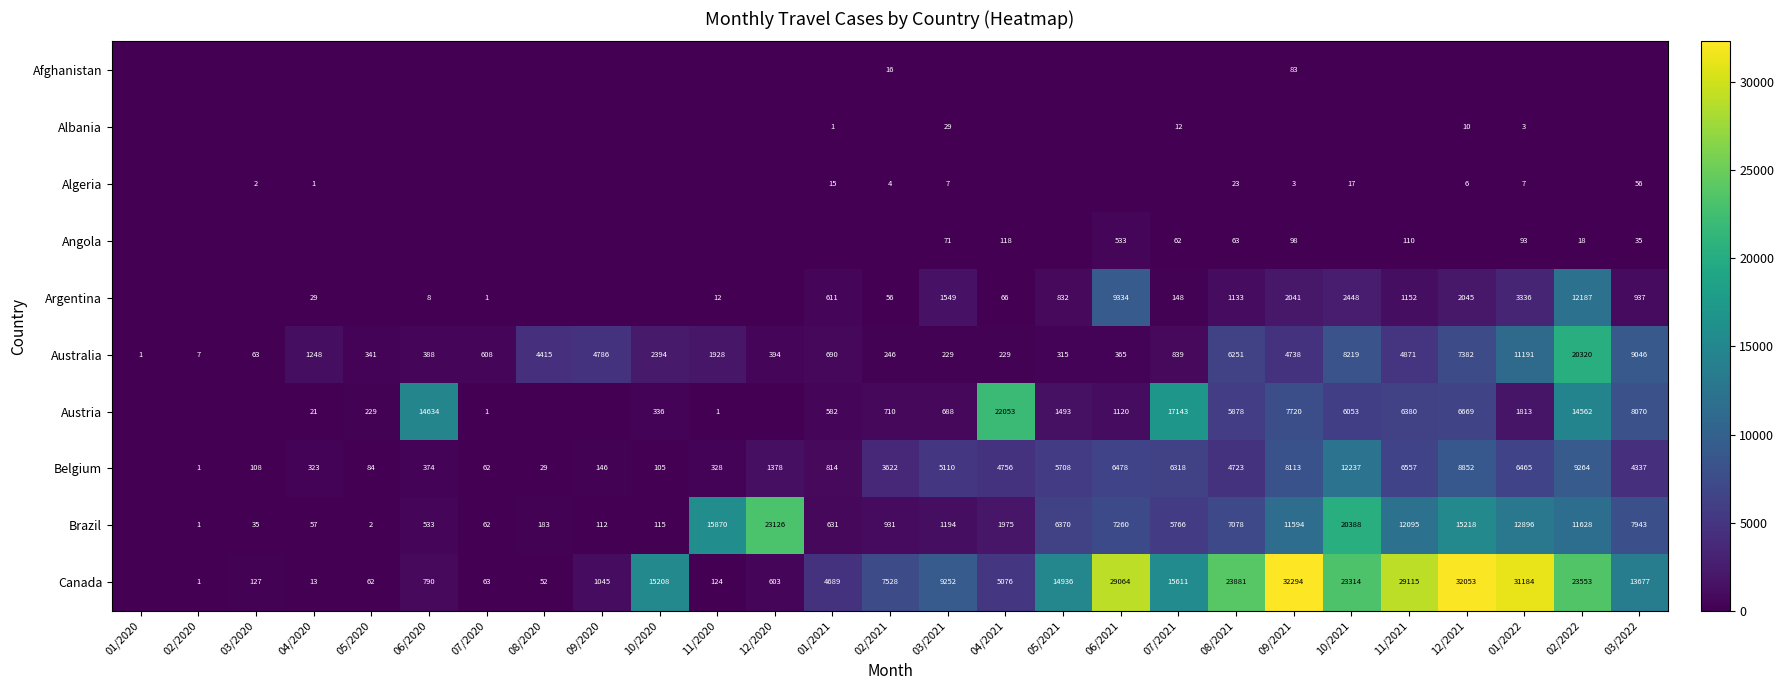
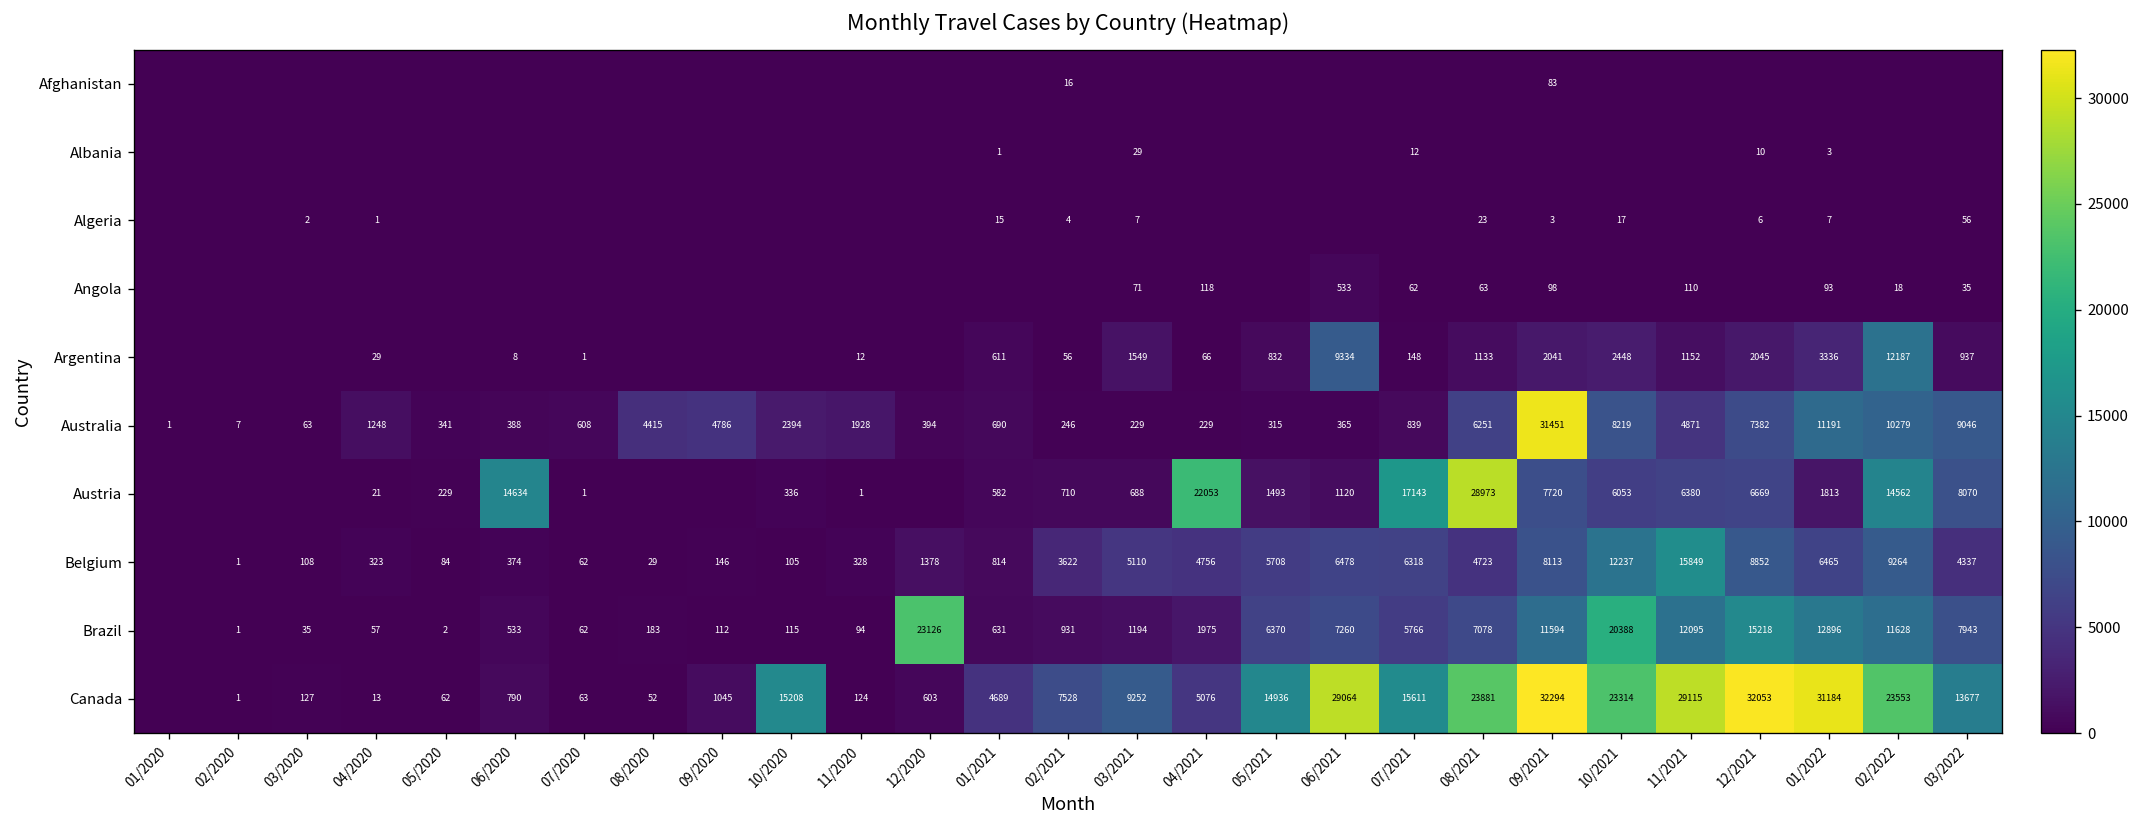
  {
    "Afghanistan": {
      "02/2021": 16,
      "09/2021": 83
    },
    "Albania": {
      "01/2021": 1,
      "03/2021": 29,
      "07/2021": 12,
      "12/2021": 10,
      "01/2022": 3
    },
    "Algeria": {
      "03/2020": 2,
      "04/2020": 1,
      "01/2021": 15,
      "02/2021": 4,
      "03/2021": 7,
      "08/2021": 23,
      "09/2021": 3,
      "10/2021": 17,
      "12/2021": 6,
      "01/2022": 7,
      "03/2022": 56
    },
    "Angola": {
      "03/2021": 71,
      "04/2021": 118,
      "06/2021": 533,
      "07/2021": 62,
      "08/2021": 63,
      "09/2021": 98,
      "11/2021": 110,
      "01/2022": 93,
      "02/2022": 18,
      "03/2022": 35
    },
    "Argentina": {
      "04/2020": 29,
      "06/2020": 8,
      "07/2020": 1,
      "11/2020": 12,
      "01/2021": 611,
      "02/2021": 56,
      "03/2021": 1549,
      "04/2021": 66,
      "05/2021": 832,
      "06/2021": 9334,
      "07/2021": 148,
      "08/2021": 1133,
      "09/2021": 2041,
      "10/2021": 2448,
      "11/2021": 1152,
      "12/2021": 2045,
      "01/2022": 3336,
      "02/2022": 12187,
      "03/2022": 937
    },
    "Australia": {
      "01/2020": 1,
      "02/2020": 7,
      "03/2020": 63,
      "04/2020": 1248,
      "05/2020": 341,
      "06/2020": 388,
      "07/2020": 608,
      "08/2020": 4415,
      "09/2020": 4786,
      "10/2020": 2394,
      "11/2020": 1928,
      "12/2020": 394,
      "01/2021": 690,
      "02/2021": 246,
      "03/2021": 229,
      "04/2021": 229,
      "05/2021": 315,
      "06/2021": 365,
      "07/2021": 839,
      "08/2021": 6251,
-     "09/2021": 4738,
+     "09/2021": 31451,
      "10/2021": 8219,
      "11/2021": 4871,
      "12/2021": 7382,
      "01/2022": 11191,
-     "02/2022": 20320,
+     "02/2022": 10279,
      "03/2022": 9046
    },
    "Austria": {
      "04/2020": 21,
      "05/2020": 229,
      "06/2020": 14634,
      "07/2020": 1,
      "10/2020": 336,
      "11/2020": 1,
      "01/2021": 582,
      "02/2021": 710,
      "03/2021": 688,
      "04/2021": 22053,
      "05/2021": 1493,
      "06/2021": 1120,
      "07/2021": 17143,
-     "08/2021": 5878,
+     "08/2021": 28973,
      "09/2021": 7720,
      "10/2021": 6053,
      "11/2021": 6380,
      "12/2021": 6669,
      "01/2022": 1813,
      "02/2022": 14562,
      "03/2022": 8070
    },
    "Belgium": {
      "02/2020": 1,
      "03/2020": 108,
      "04/2020": 323,
      "05/2020": 84,
      "06/2020": 374,
      "07/2020": 62,
      "08/2020": 29,
      "09/2020": 146,
      "10/2020": 105,
      "11/2020": 328,
      "12/2020": 1378,
      "01/2021": 814,
      "02/2021": 3622,
      "03/2021": 5110,
      "04/2021": 4756,
      "05/2021": 5708,
      "06/2021": 6478,
      "07/2021": 6318,
      "08/2021": 4723,
      "09/2021": 8113,
      "10/2021": 12237,
-     "11/2021": 6557,
+     "11/2021": 15849,
      "12/2021": 8852,
      "01/2022": 6465,
      "02/2022": 9264,
      "03/2022": 4337
    },
    "Brazil": {
      "02/2020": 1,
      "03/2020": 35,
      "04/2020": 57,
      "05/2020": 2,
      "06/2020": 533,
      "07/2020": 62,
      "08/2020": 183,
      "09/2020": 112,
      "10/2020": 115,
-     "11/2020": 15870,
+     "11/2020": 94,
      "12/2020": 23126,
      "01/2021": 631,
      "02/2021": 931,
      "03/2021": 1194,
      "04/2021": 1975,
      "05/2021": 6370,
      "06/2021": 7260,
      "07/2021": 5766,
      "08/2021": 7078,
      "09/2021": 11594,
      "10/2021": 20388,
      "11/2021": 12095,
      "12/2021": 15218,
      "01/2022": 12896,
      "02/2022": 11628,
      "03/2022": 7943
    },
    "Canada": {
      "02/2020": 1,
      "03/2020": 127,
      "04/2020": 13,
      "05/2020": 62,
      "06/2020": 790,
      "07/2020": 63,
      "08/2020": 52,
      "09/2020": 1045,
      "10/2020": 15208,
      "11/2020": 124,
      "12/2020": 603,
      "01/2021": 4689,
      "02/2021": 7528,
      "03/2021": 9252,
      "04/2021": 5076,
      "05/2021": 14936,
      "06/2021": 29064,
      "07/2021": 15611,
      "08/2021": 23881,
      "09/2021": 32294,
      "10/2021": 23314,
      "11/2021": 29115,
      "12/2021": 32053,
      "01/2022": 31184,
      "02/2022": 23553,
      "03/2022": 13677
    }
  }
